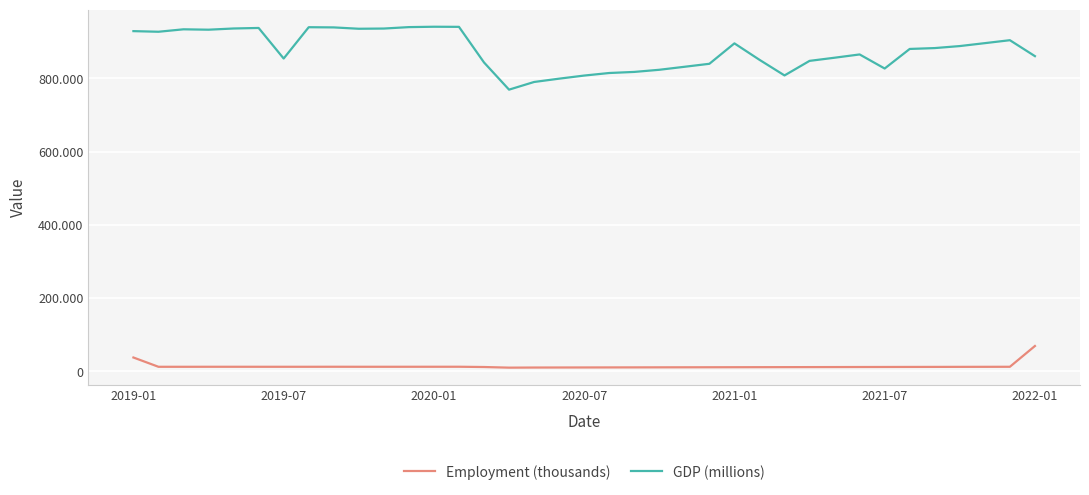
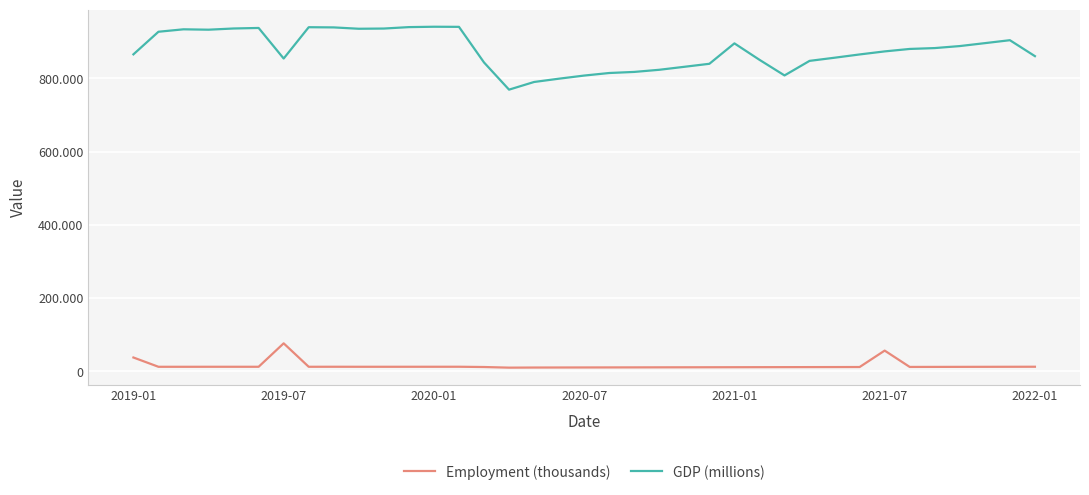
  {
    "Employment (thousands)": {
      "2019-01": 40,
-     "2019-07": 10,
+     "2019-07": 80,
      "2020-01": 10,
      "2020-07": 10,
      "2021-01": 10,
-     "2021-07": 10,
-     "2022-01": 70
+     "2021-07": 60,
+     "2022-01": 10
    },
    "GDP (millions)": {
-     "2019-01": 930,
+     "2019-01": 870,
      "2019-07": 850,
      "2020-01": 940,
      "2020-07": 810,
      "2021-01": 900,
-     "2021-07": 830,
+     "2021-07": 870,
      "2022-01": 860
    }
  }
